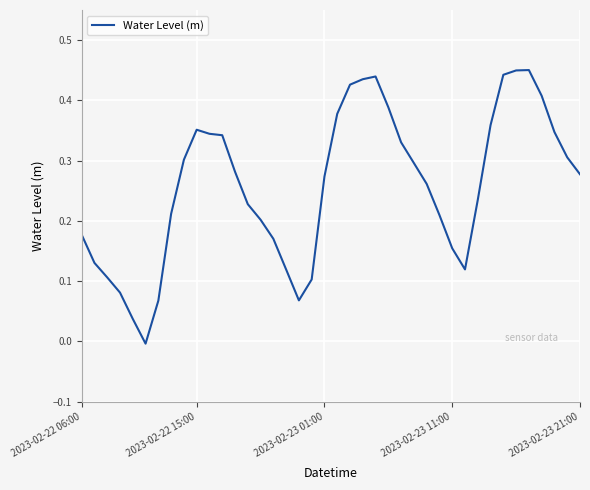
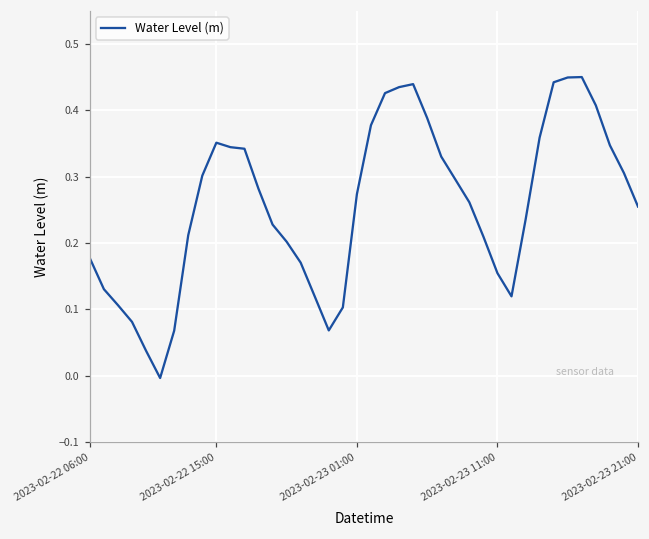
  {
    "2023-02-22 06:00": 0.18,
    "2023-02-22 15:00": 0.35,
    "2023-02-23 01:00": 0.27,
    "2023-02-23 11:00": 0.15,
-   "2023-02-23 21:00": 0.28
+   "2023-02-23 21:00": 0.25
  }
